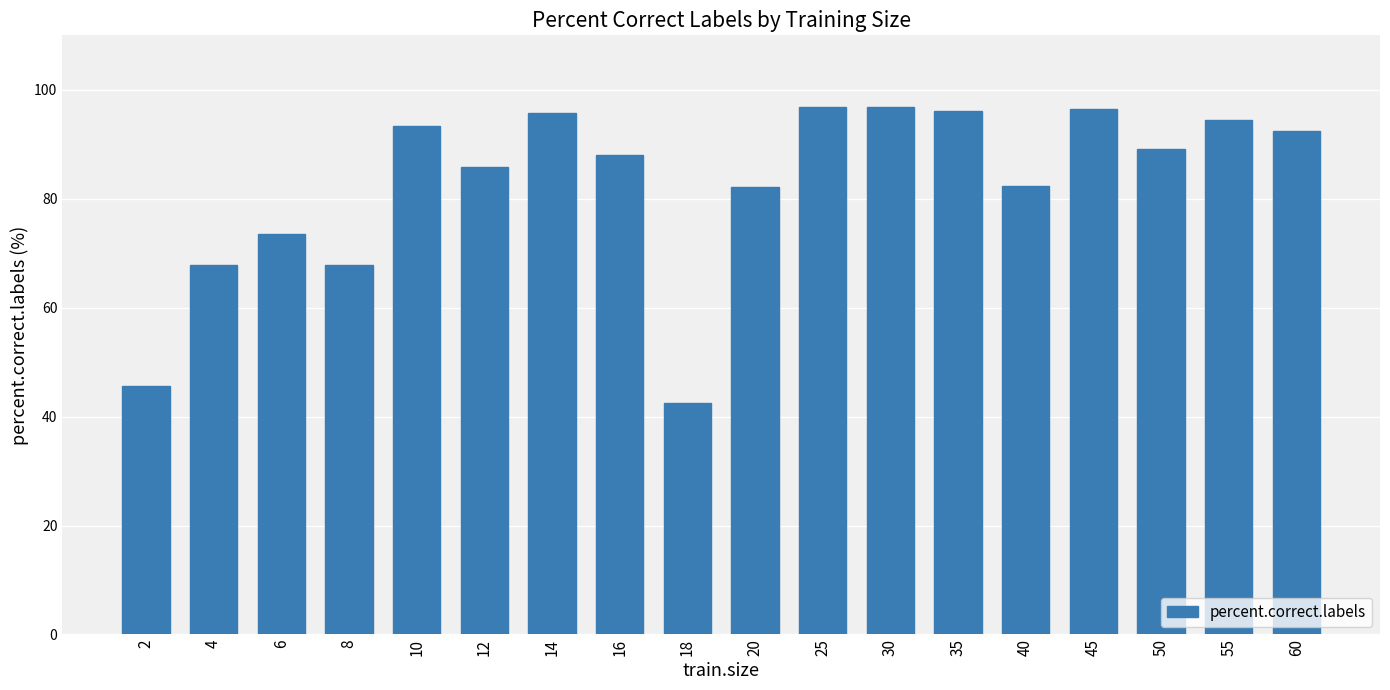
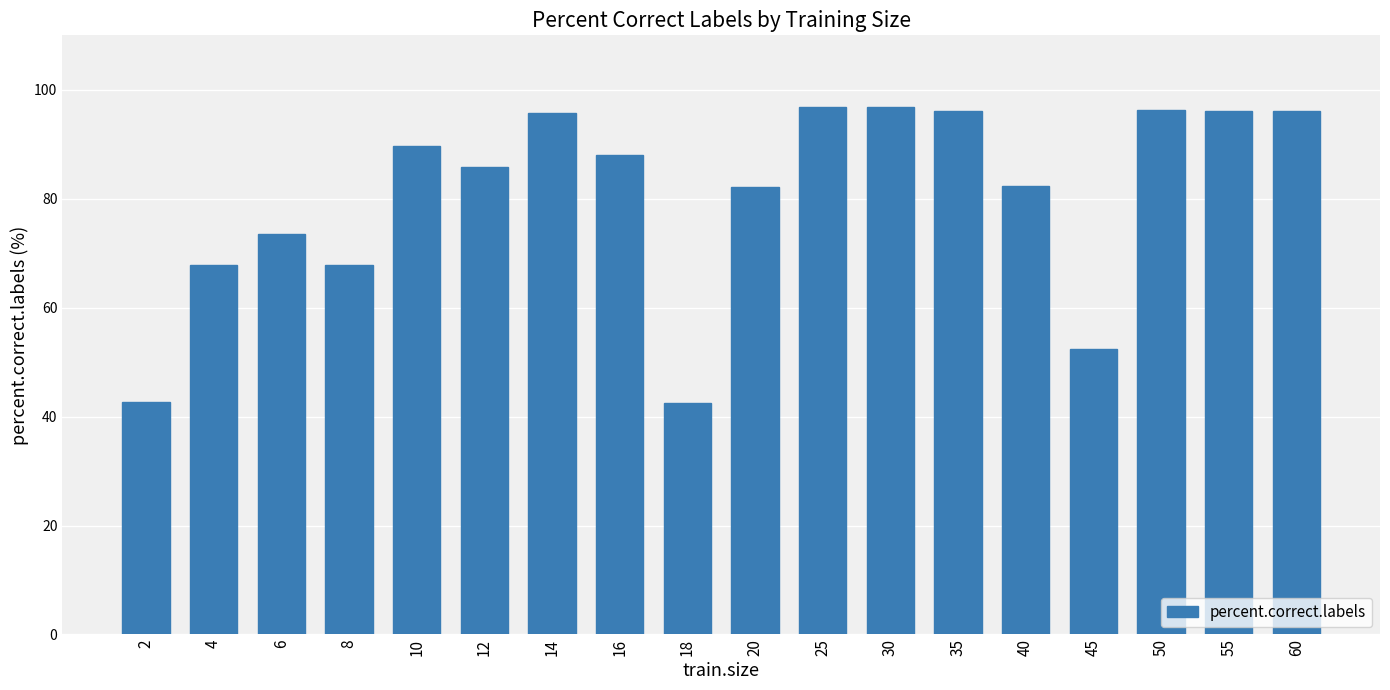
  {
-   "2": 46,
+   "2": 43,
    "4": 68,
    "6": 73,
    "8": 68,
-   "10": 93,
+   "10": 90,
    "12": 86,
    "14": 96,
    "16": 88,
    "18": 42,
    "20": 82,
    "25": 97,
    "30": 97,
    "35": 96,
    "40": 82,
-   "45": 96,
-   "50": 89,
-   "55": 95,
-   "60": 92
+   "45": 52,
+   "50": 96,
+   "55": 96,
+   "60": 96
  }
